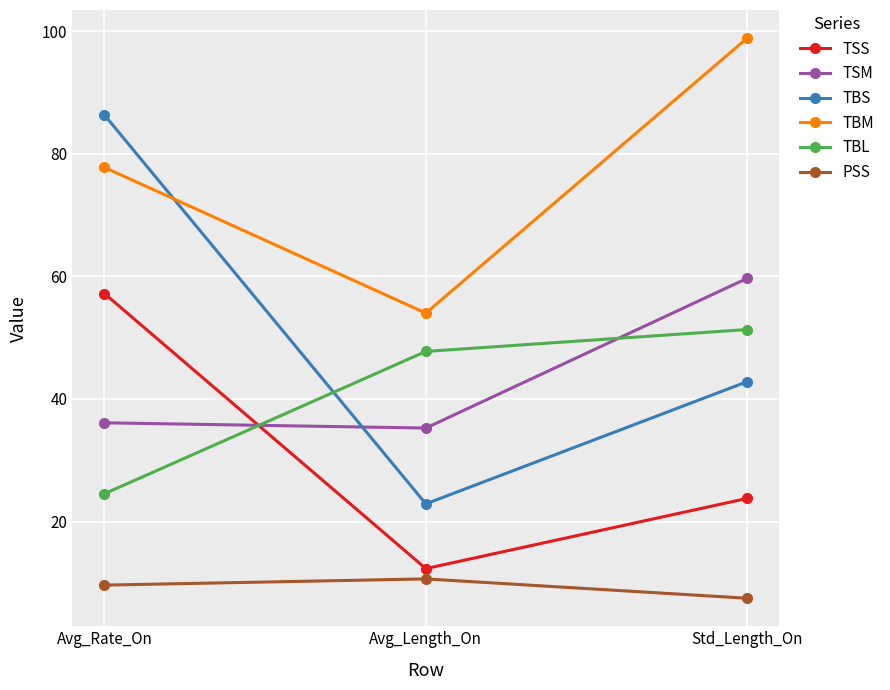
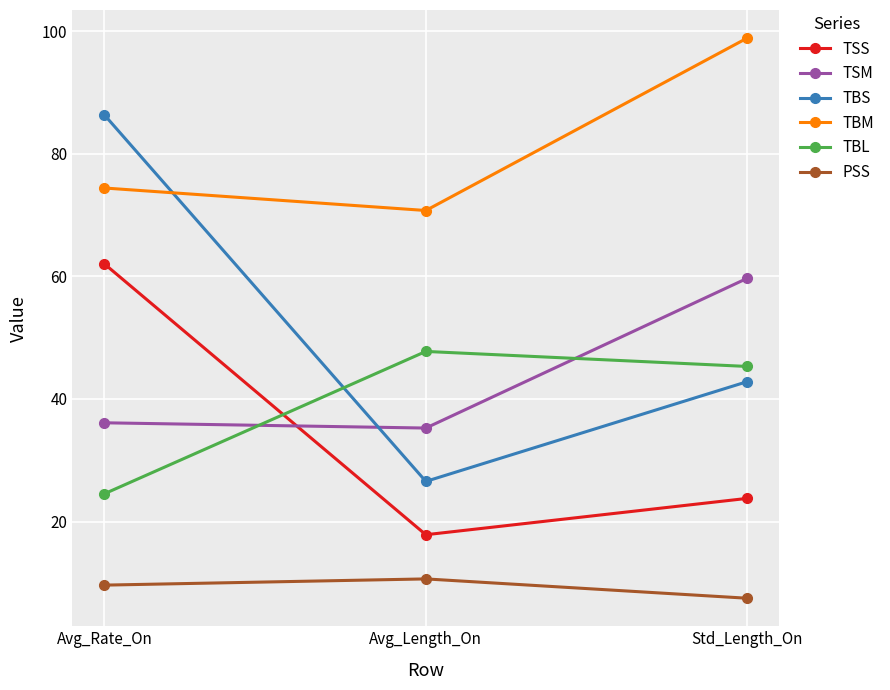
  {
    "TSS": {
-     "Avg_Rate_On": 57,
-     "Avg_Length_On": 12,
+     "Avg_Rate_On": 62,
+     "Avg_Length_On": 18,
      "Std_Length_On": 24
    },
    "TSM": {
      "Avg_Rate_On": 36,
      "Avg_Length_On": 35,
      "Std_Length_On": 60
    },
    "TBS": {
      "Avg_Rate_On": 86,
-     "Avg_Length_On": 23,
+     "Avg_Length_On": 27,
      "Std_Length_On": 43
    },
    "TBM": {
-     "Avg_Rate_On": 78,
-     "Avg_Length_On": 54,
+     "Avg_Rate_On": 74,
+     "Avg_Length_On": 71,
      "Std_Length_On": 99
    },
    "TBL": {
      "Avg_Rate_On": 25,
      "Avg_Length_On": 48,
-     "Std_Length_On": 51
+     "Std_Length_On": 45
    },
    "PSS": {
      "Avg_Rate_On": 10,
      "Avg_Length_On": 11,
      "Std_Length_On": 7
    }
  }
